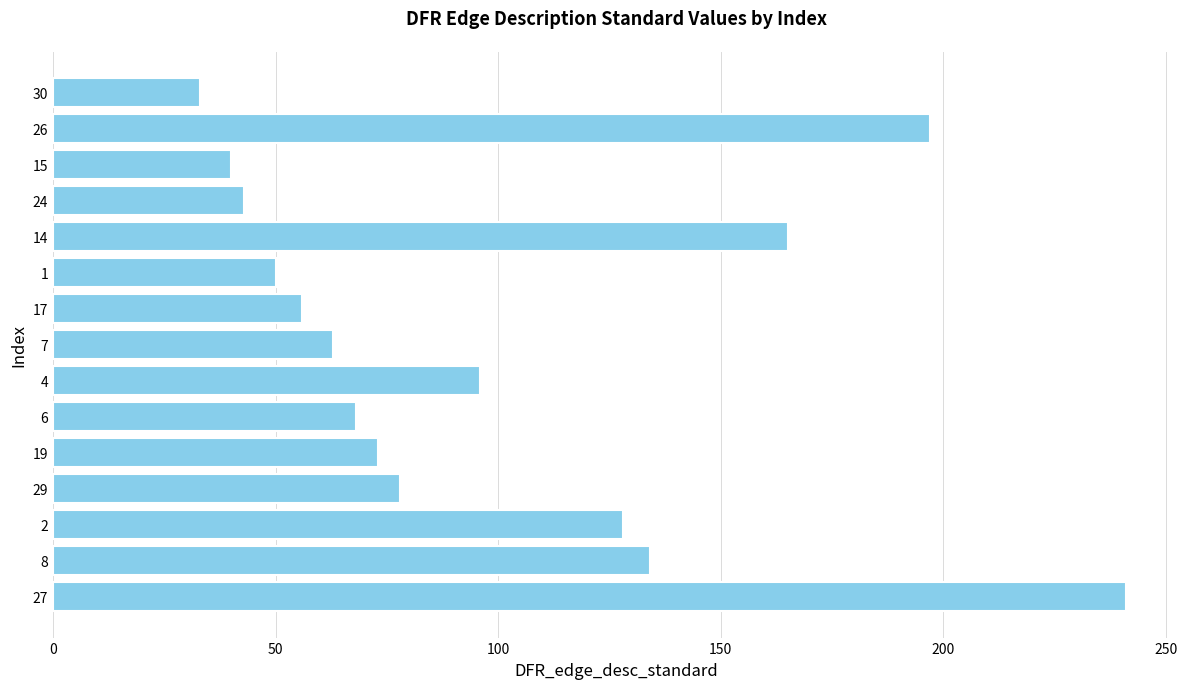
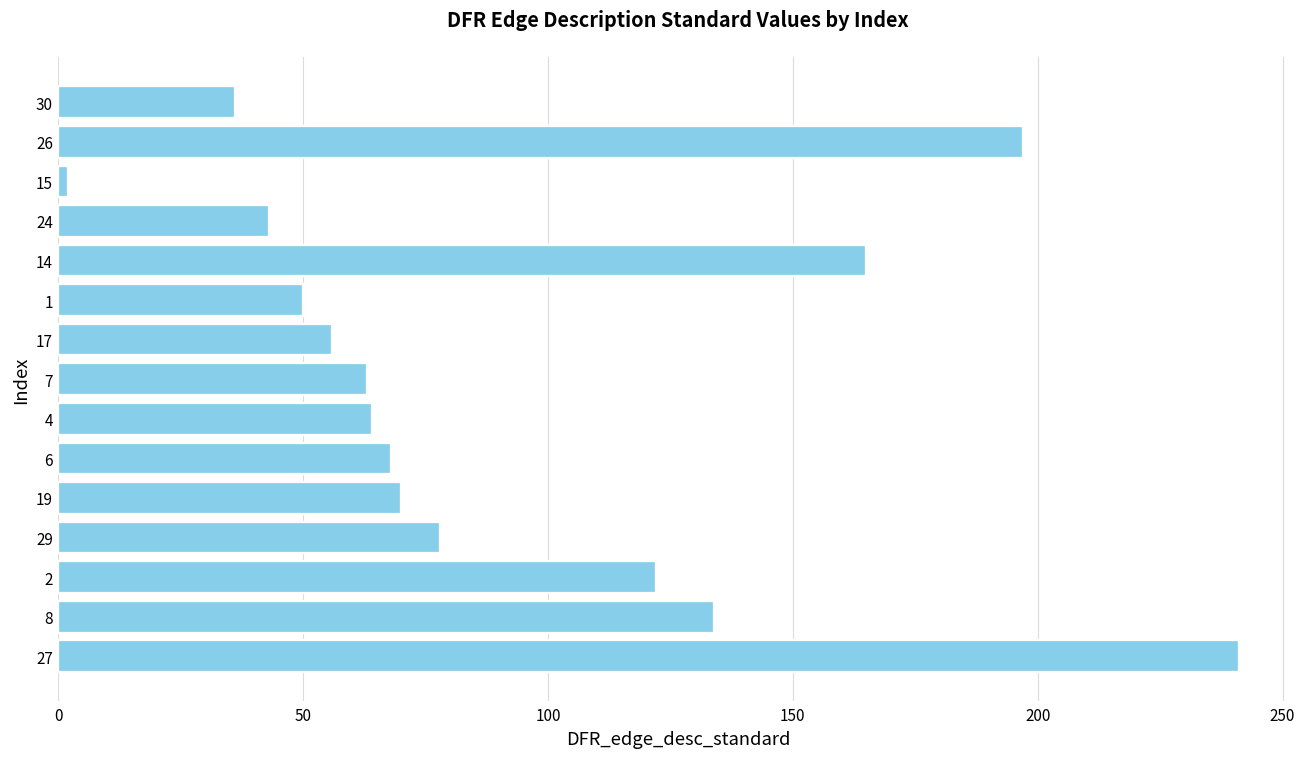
  {
-   "30": 33,
+   "30": 36,
    "26": 197,
-   "15": 40,
+   "15": 2,
    "24": 43,
    "14": 165,
    "1": 50,
    "17": 56,
    "7": 63,
-   "4": 96,
+   "4": 64,
    "6": 68,
-   "19": 73,
+   "19": 70,
    "29": 78,
-   "2": 128,
+   "2": 122,
    "8": 134,
    "27": 241
  }
